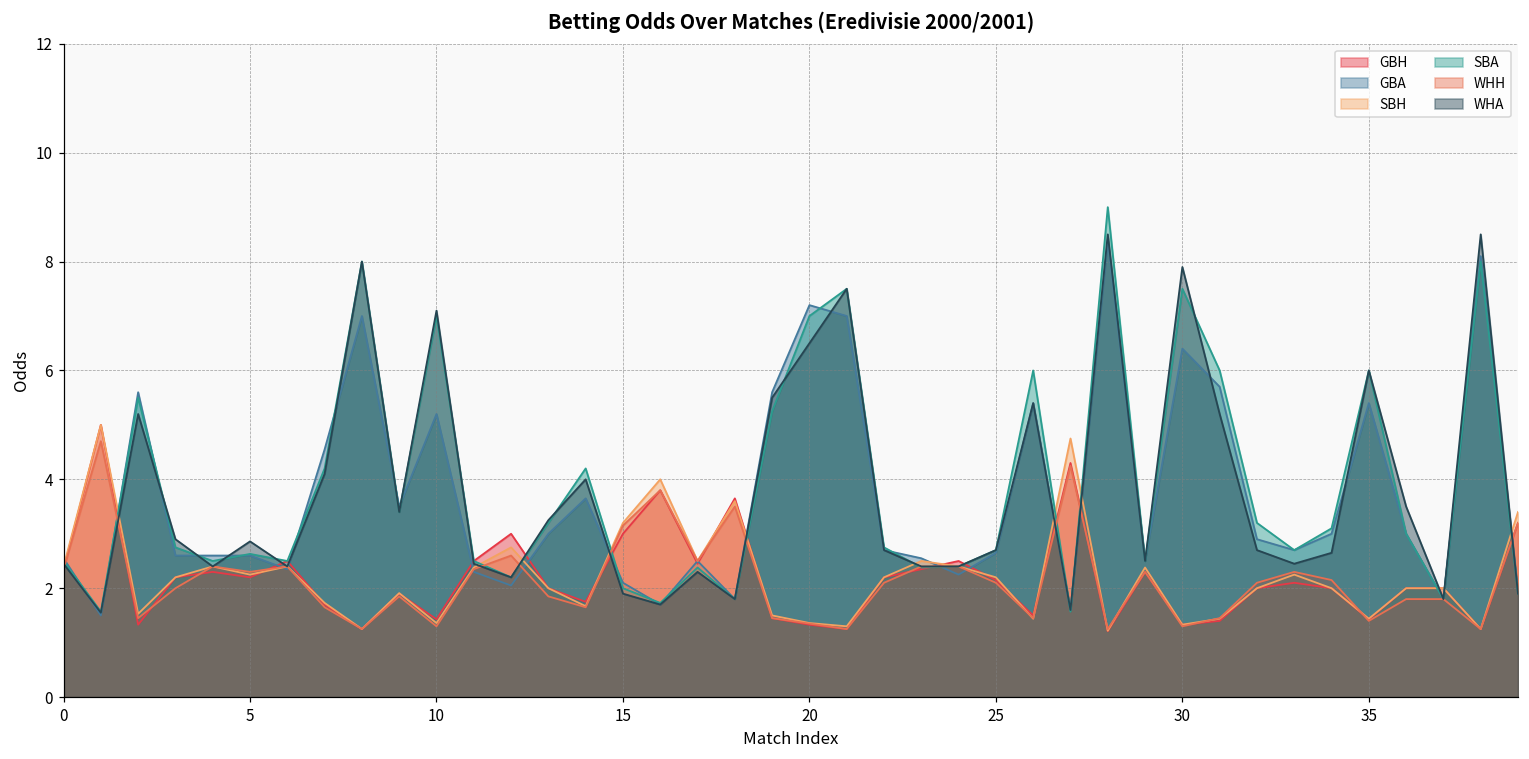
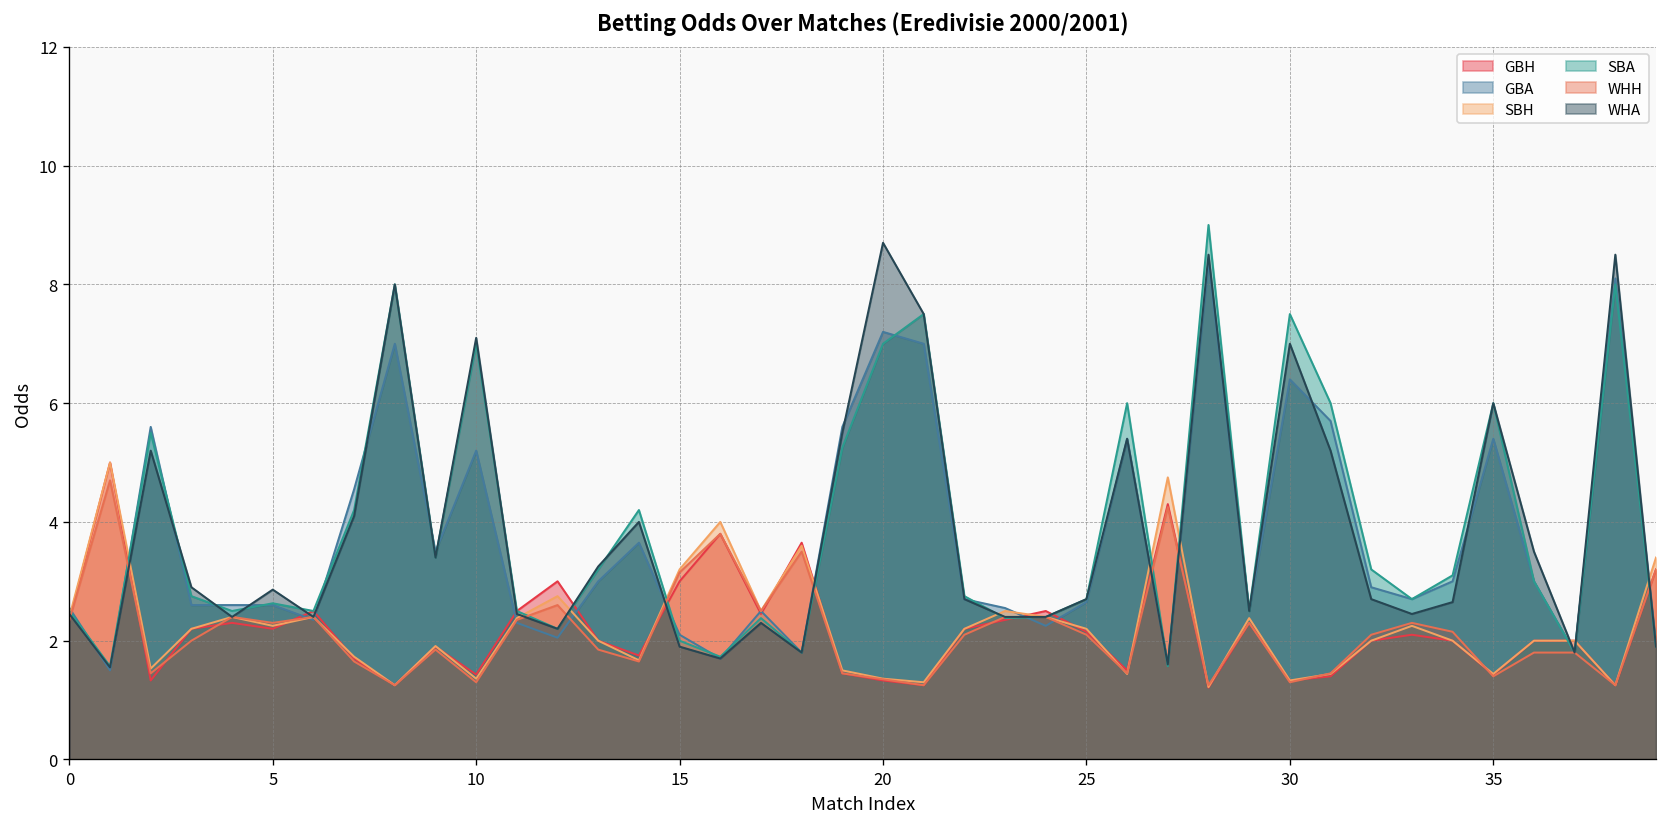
  {
    "WHA": {
      "5": 2.9,
      "10": 7.1,
      "15": 1.9,
-     "20": 6.5,
-     "30": 7.9
+     "20": 8.7,
+     "30": 7.0
    }
  }
